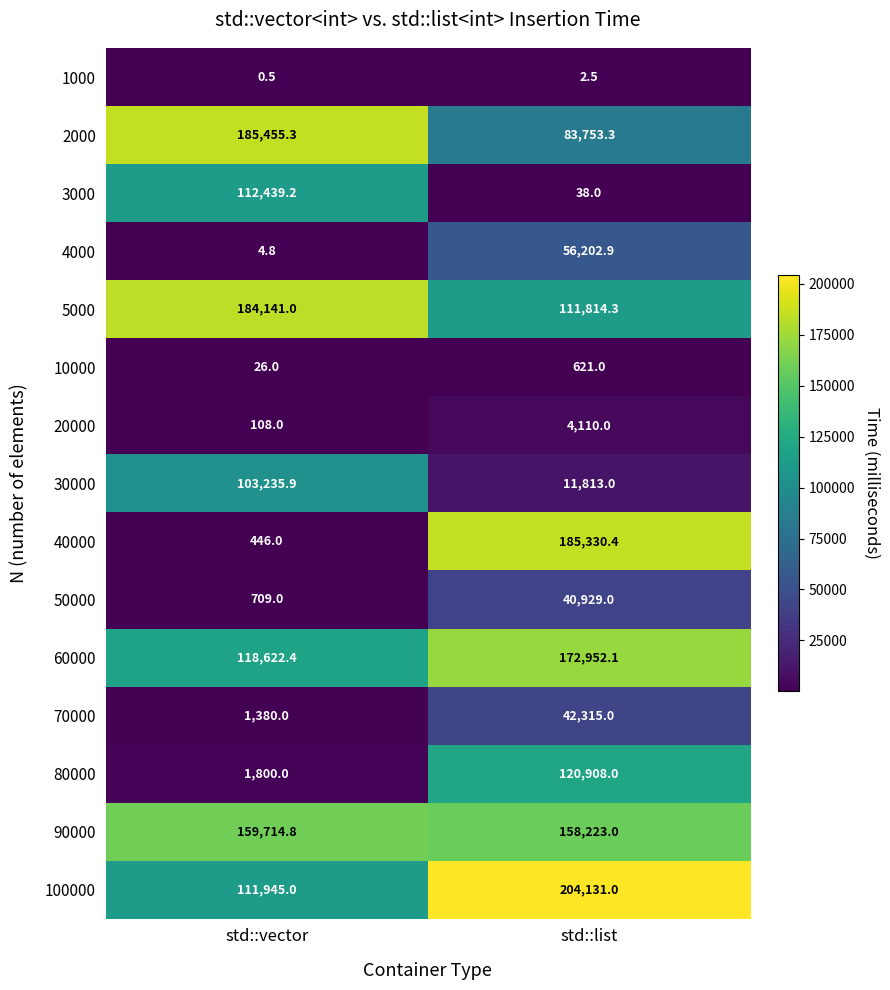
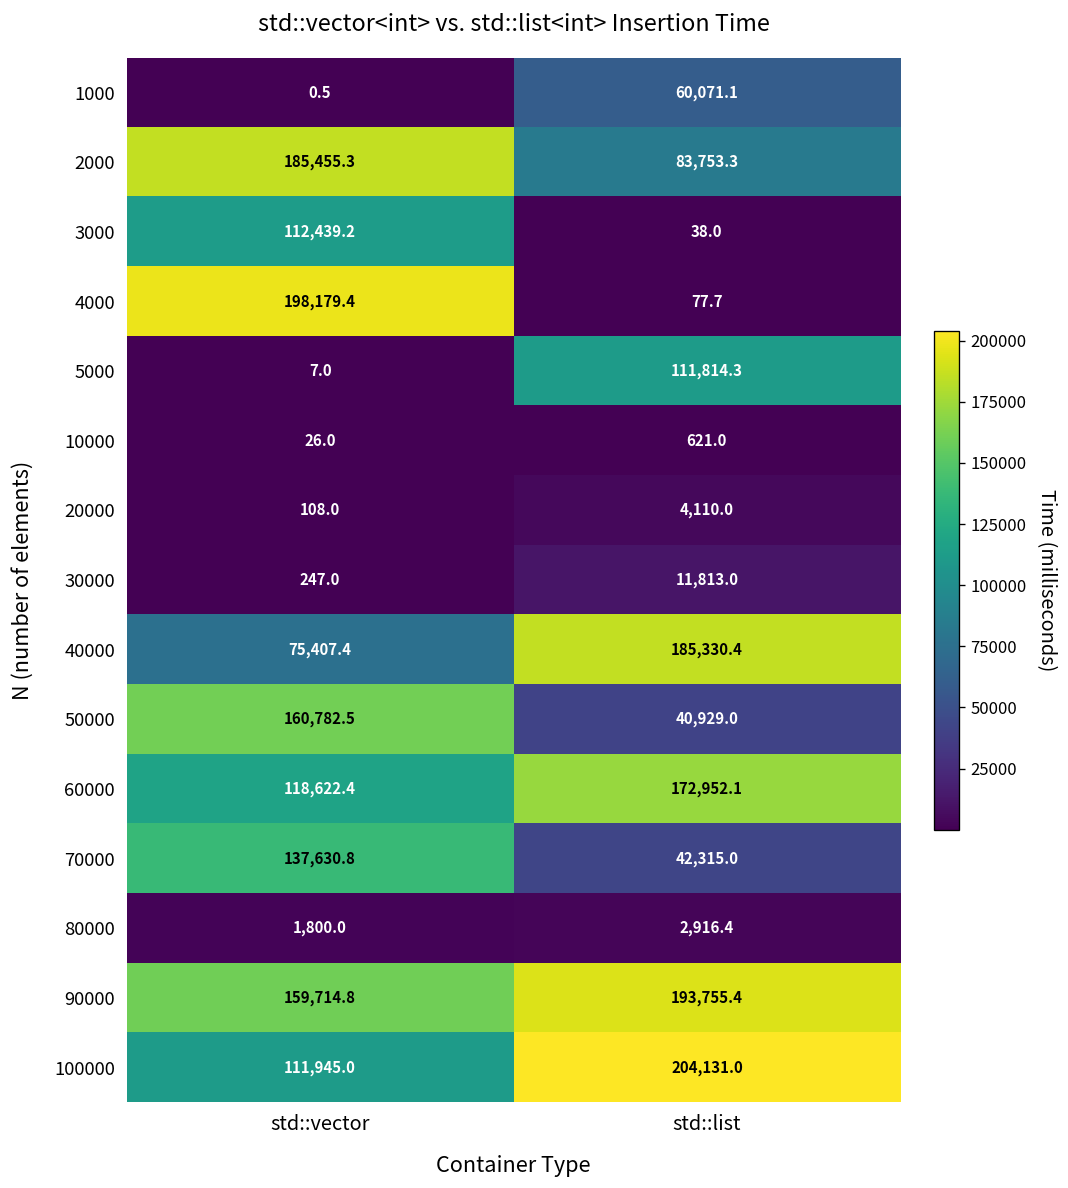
  {
    "1000": {
      "std::vector": "0.5",
-     "std::list": "2.5"
+     "std::list": "60,071.1"
    },
    "2000": {
      "std::vector": "185,455.3",
      "std::list": "83,753.3"
    },
    "3000": {
      "std::vector": "112,439.2",
      "std::list": "38.0"
    },
    "4000": {
-     "std::vector": "4.8",
-     "std::list": "56,202.9"
+     "std::vector": "198,179.4",
+     "std::list": "77.7"
    },
    "5000": {
-     "std::vector": "184,141.0",
+     "std::vector": "7.0",
      "std::list": "111,814.3"
    },
    "10000": {
      "std::vector": "26.0",
      "std::list": "621.0"
    },
    "20000": {
      "std::vector": "108.0",
      "std::list": "4,110.0"
    },
    "30000": {
-     "std::vector": "103,235.9",
+     "std::vector": "247.0",
      "std::list": "11,813.0"
    },
    "40000": {
-     "std::vector": "446.0",
+     "std::vector": "75,407.4",
      "std::list": "185,330.4"
    },
    "50000": {
-     "std::vector": "709.0",
+     "std::vector": "160,782.5",
      "std::list": "40,929.0"
    },
    "60000": {
      "std::vector": "118,622.4",
      "std::list": "172,952.1"
    },
    "70000": {
-     "std::vector": "1,380.0",
+     "std::vector": "137,630.8",
      "std::list": "42,315.0"
    },
    "80000": {
      "std::vector": "1,800.0",
-     "std::list": "120,908.0"
+     "std::list": "2,916.4"
    },
    "90000": {
      "std::vector": "159,714.8",
-     "std::list": "158,223.0"
+     "std::list": "193,755.4"
    },
    "100000": {
      "std::vector": "111,945.0",
      "std::list": "204,131.0"
    }
  }
